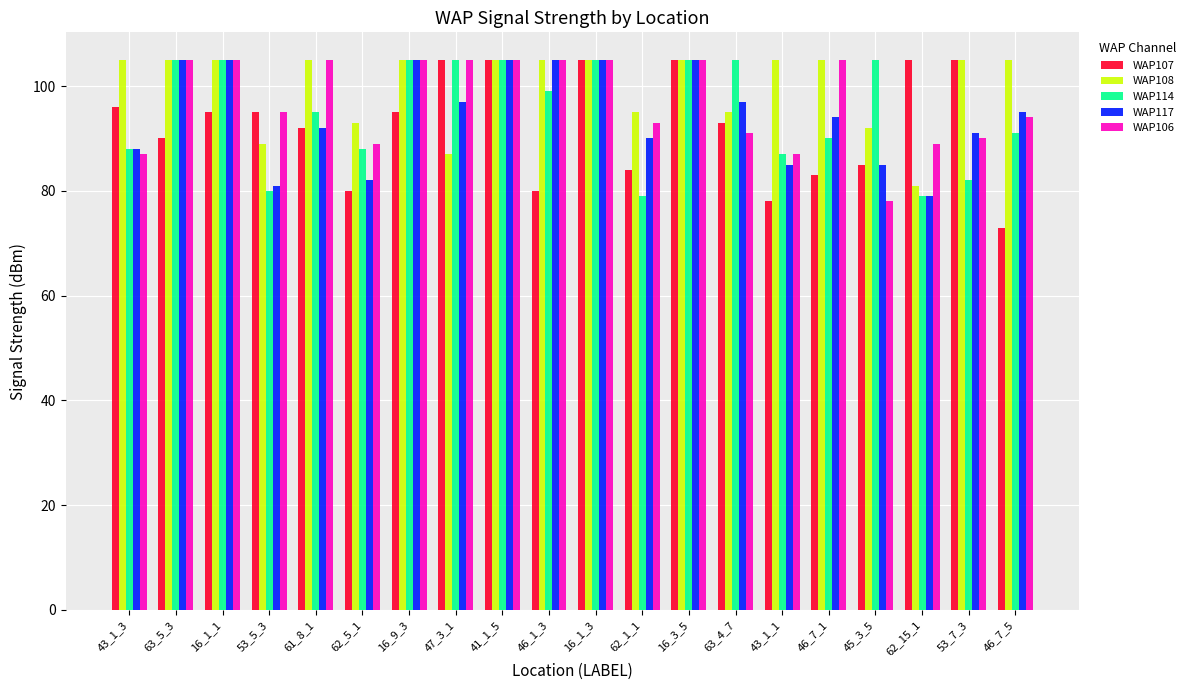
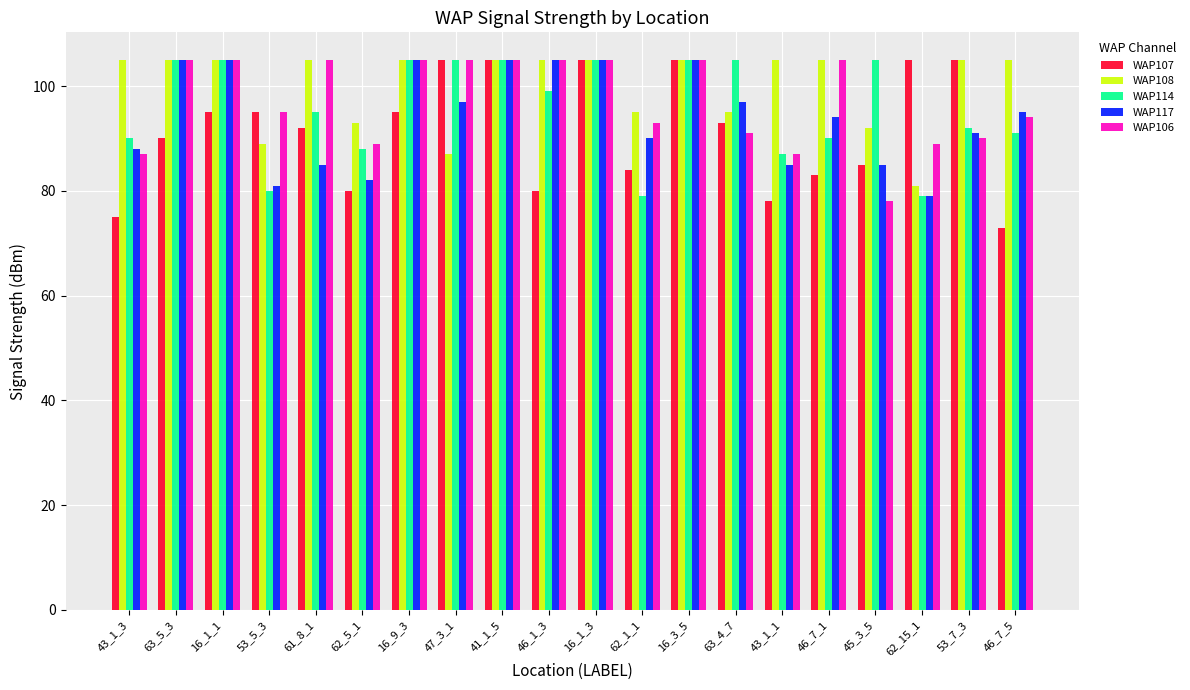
  {
    "WAP107": {
-     "43_1_3": 96,
+     "43_1_3": 75,
      "63_5_3": 90,
      "16_1_1": 95,
      "53_5_3": 95,
      "61_8_1": 92,
      "62_5_1": 80,
      "16_9_3": 95,
      "47_3_1": 105,
      "41_1_5": 105,
      "46_1_3": 80,
      "16_1_3": 105,
      "62_1_1": 84,
      "16_3_5": 105,
      "63_4_7": 93,
      "43_1_1": 78,
      "46_7_1": 83,
      "45_3_5": 85,
      "62_15_1": 105,
      "53_7_3": 105,
      "46_7_5": 73
    },
    "WAP108": {
      "43_1_3": 105,
      "63_5_3": 105,
      "16_1_1": 105,
      "53_5_3": 89,
      "61_8_1": 105,
      "62_5_1": 93,
      "16_9_3": 105,
      "47_3_1": 87,
      "41_1_5": 105,
      "46_1_3": 105,
      "16_1_3": 105,
      "62_1_1": 95,
      "16_3_5": 105,
      "63_4_7": 95,
      "43_1_1": 105,
      "46_7_1": 105,
      "45_3_5": 92,
      "62_15_1": 81,
      "53_7_3": 105,
      "46_7_5": 105
    },
    "WAP114": {
-     "43_1_3": 88,
+     "43_1_3": 90,
      "63_5_3": 105,
      "16_1_1": 105,
      "53_5_3": 80,
      "61_8_1": 95,
      "62_5_1": 88,
      "16_9_3": 105,
      "47_3_1": 105,
      "41_1_5": 105,
      "46_1_3": 99,
      "16_1_3": 105,
      "62_1_1": 79,
      "16_3_5": 105,
      "63_4_7": 105,
      "43_1_1": 87,
      "46_7_1": 90,
      "45_3_5": 105,
      "62_15_1": 79,
-     "53_7_3": 82,
+     "53_7_3": 92,
      "46_7_5": 91
    },
    "WAP117": {
      "43_1_3": 88,
      "63_5_3": 105,
      "16_1_1": 105,
      "53_5_3": 81,
-     "61_8_1": 92,
+     "61_8_1": 85,
      "62_5_1": 82,
      "16_9_3": 105,
      "47_3_1": 97,
      "41_1_5": 105,
      "46_1_3": 105,
      "16_1_3": 105,
      "62_1_1": 90,
      "16_3_5": 105,
      "63_4_7": 97,
      "43_1_1": 85,
      "46_7_1": 94,
      "45_3_5": 85,
      "62_15_1": 79,
      "53_7_3": 91,
      "46_7_5": 95
    },
    "WAP106": {
      "43_1_3": 87,
      "63_5_3": 105,
      "16_1_1": 105,
      "53_5_3": 95,
      "61_8_1": 105,
      "62_5_1": 89,
      "16_9_3": 105,
      "47_3_1": 105,
      "41_1_5": 105,
      "46_1_3": 105,
      "16_1_3": 105,
      "62_1_1": 93,
      "16_3_5": 105,
      "63_4_7": 91,
      "43_1_1": 87,
      "46_7_1": 105,
      "45_3_5": 78,
      "62_15_1": 89,
      "53_7_3": 90,
      "46_7_5": 94
    }
  }
